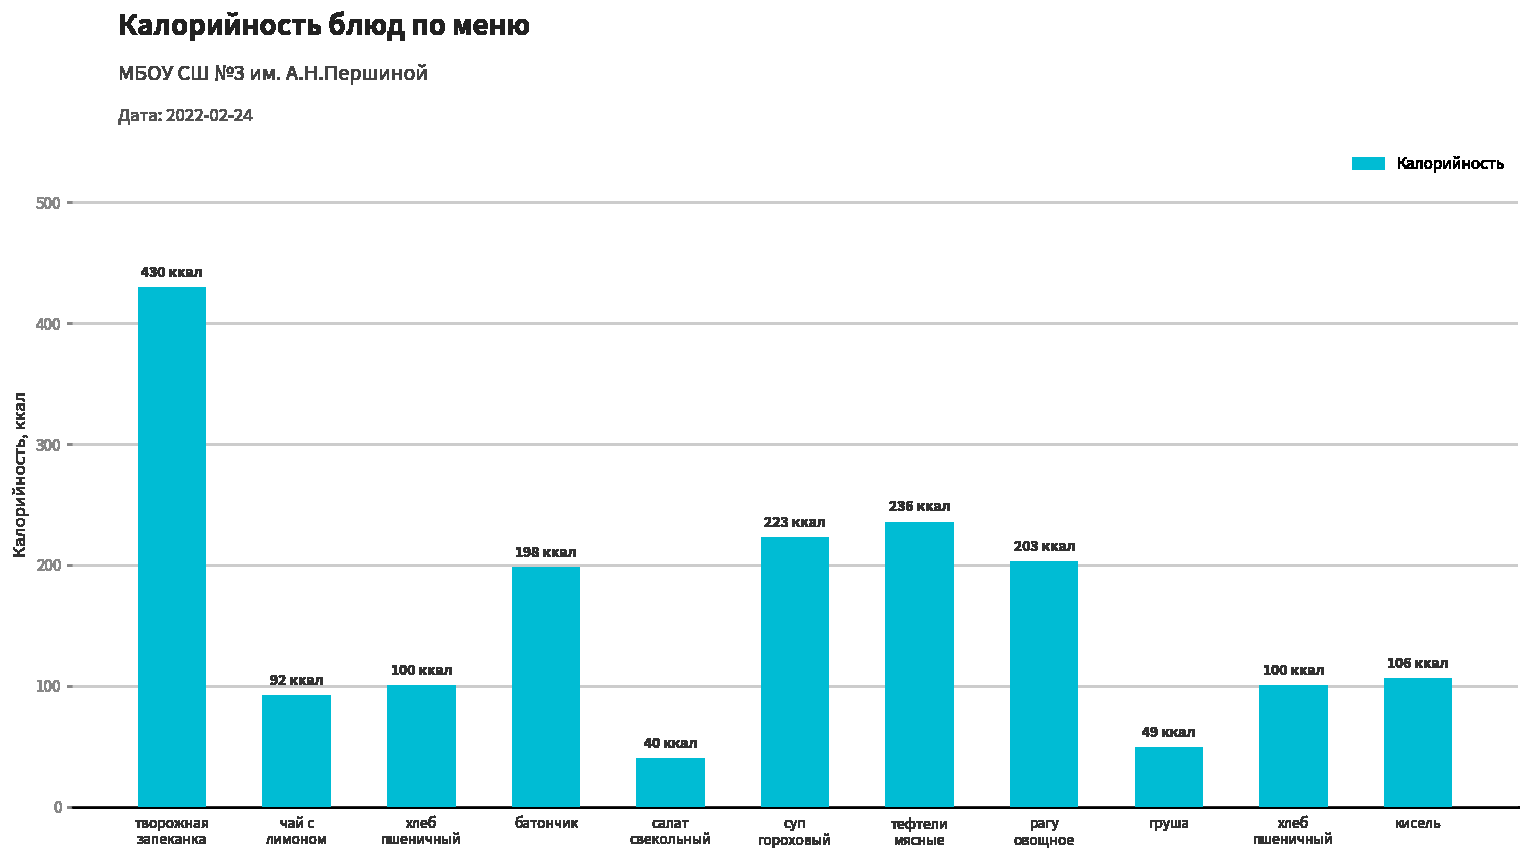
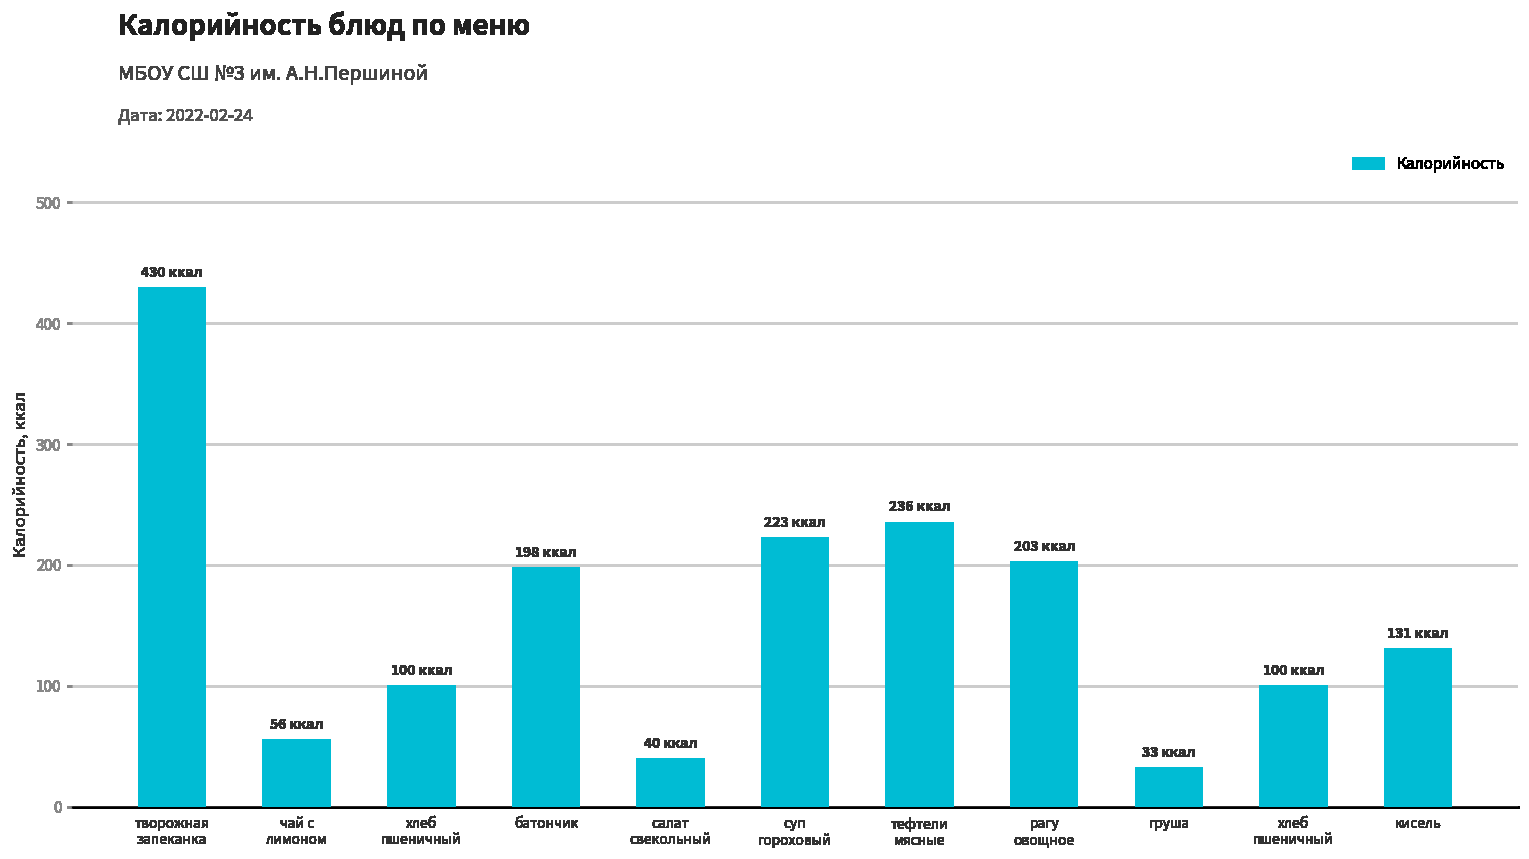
  {
    "творожная запеканка": 430,
-   "чай с лимоном": 92,
+   "чай с лимоном": 56,
    "батончик": 198,
    "салат свекольный": 40,
    "суп гороховый": 223,
    "тефтели мясные": 236,
    "рагу овощное": 203,
-   "груша": 49,
-   "кисель": 106
+   "груша": 33,
+   "кисель": 131
  }
